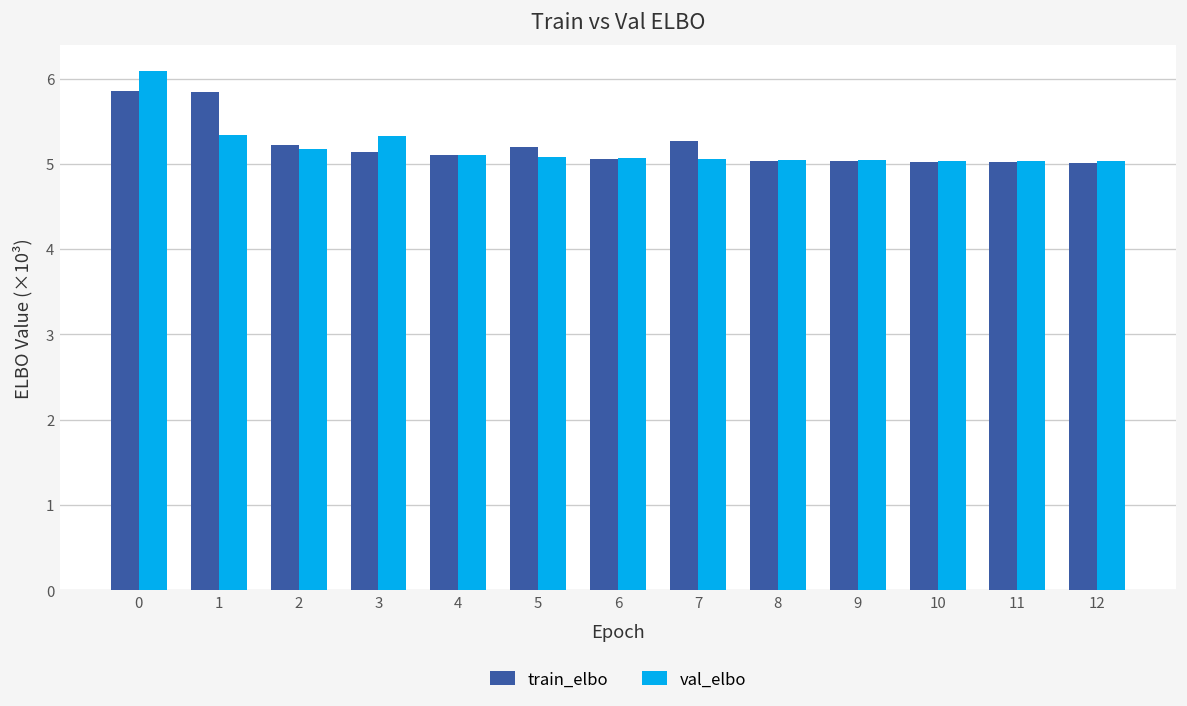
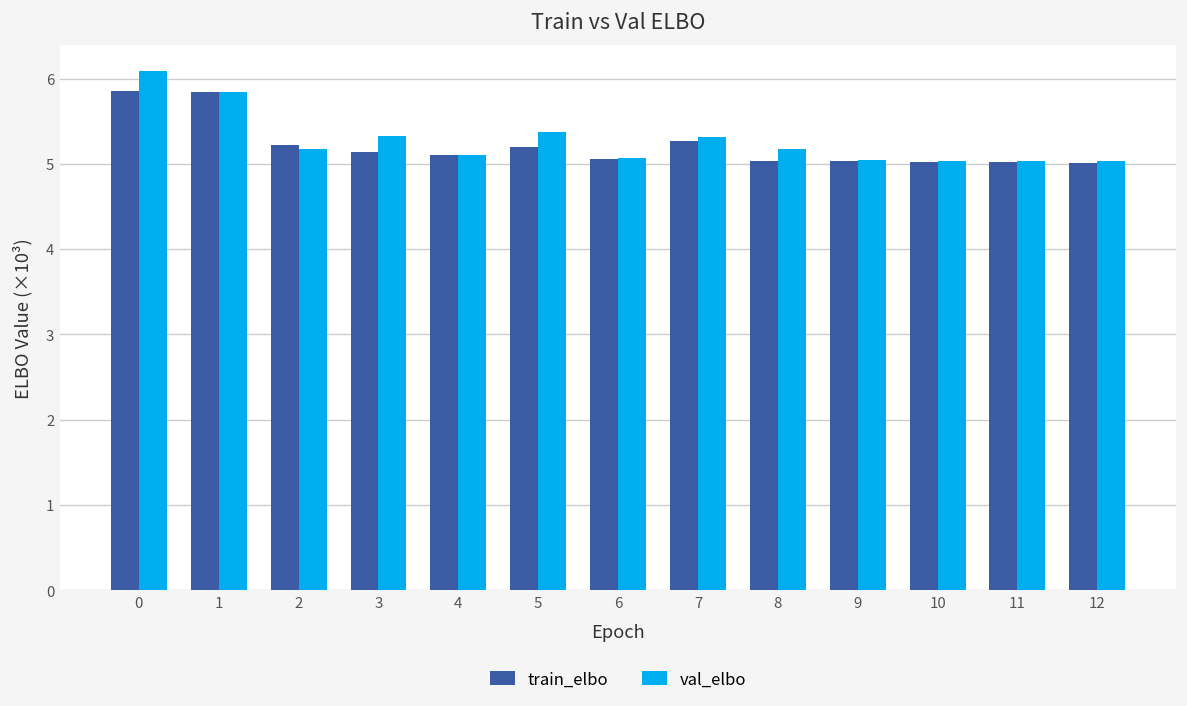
  {
    "train_elbo": {
      "0": 5.9,
      "1": 5.8,
      "2": 5.2,
      "3": 5.1,
      "4": 5.1,
      "5": 5.2,
      "6": 5.1,
      "7": 5.3,
      "8": 5.0,
      "9": 5.0,
      "10": 5.0,
      "11": 5.0,
      "12": 5.0
    },
    "val_elbo": {
      "0": 6.1,
-     "1": 5.3,
+     "1": 5.8,
      "2": 5.2,
      "3": 5.3,
      "4": 5.1,
-     "5": 5.1,
+     "5": 5.4,
      "6": 5.1,
-     "7": 5.1,
-     "8": 5.0,
+     "7": 5.3,
+     "8": 5.2,
      "9": 5.0,
      "10": 5.0,
      "11": 5.0,
      "12": 5.0
    }
  }
